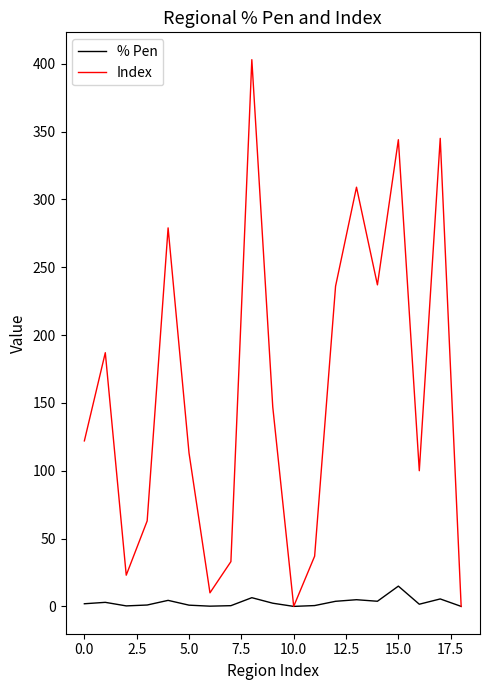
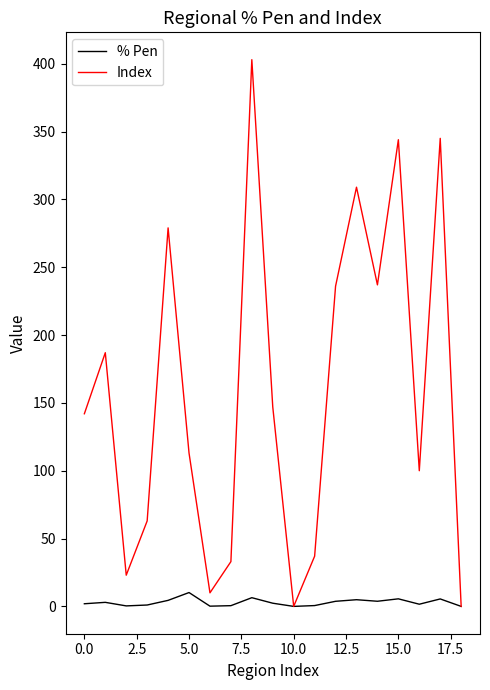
  {
    "% Pen": {
      "0.0": 2,
-     "5.0": 1,
-     "15.0": 15
+     "5.0": 10,
+     "15.0": 6
    },
    "Index": {
-     "0.0": 122,
+     "0.0": 142,
      "5.0": 113,
      "15.0": 344
    }
  }
